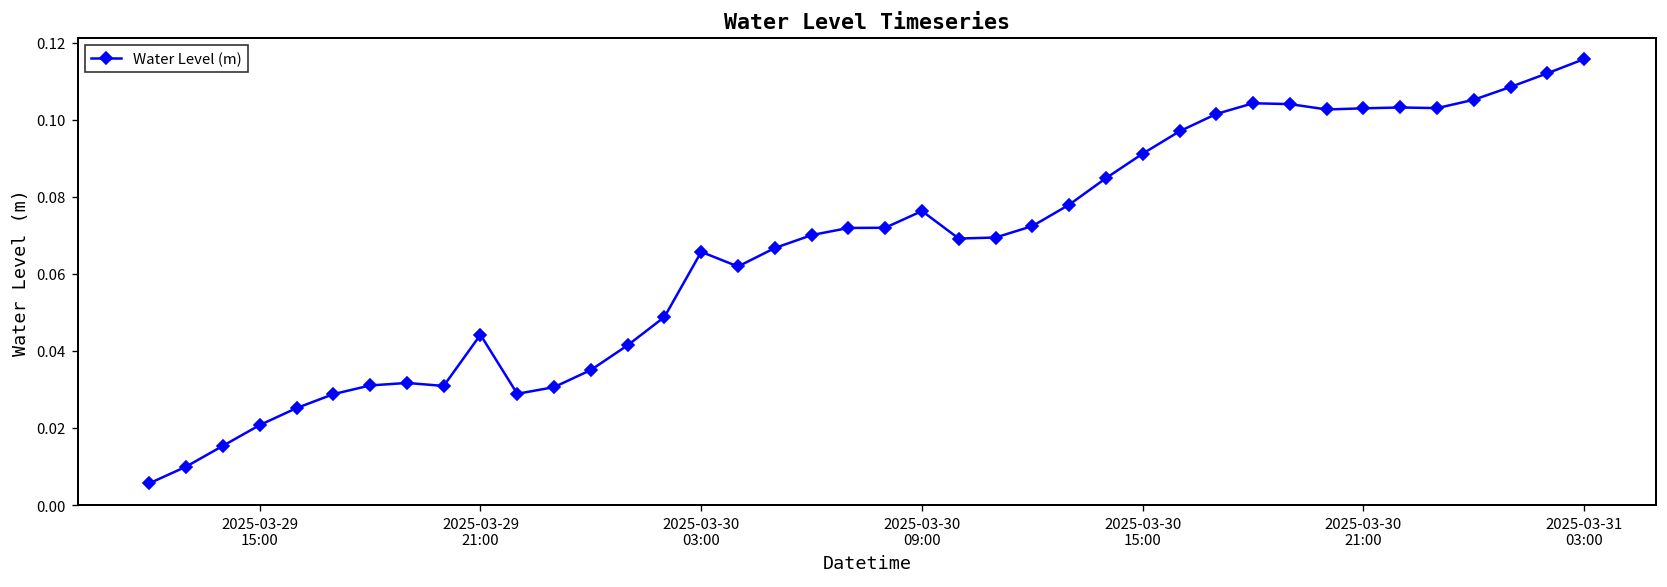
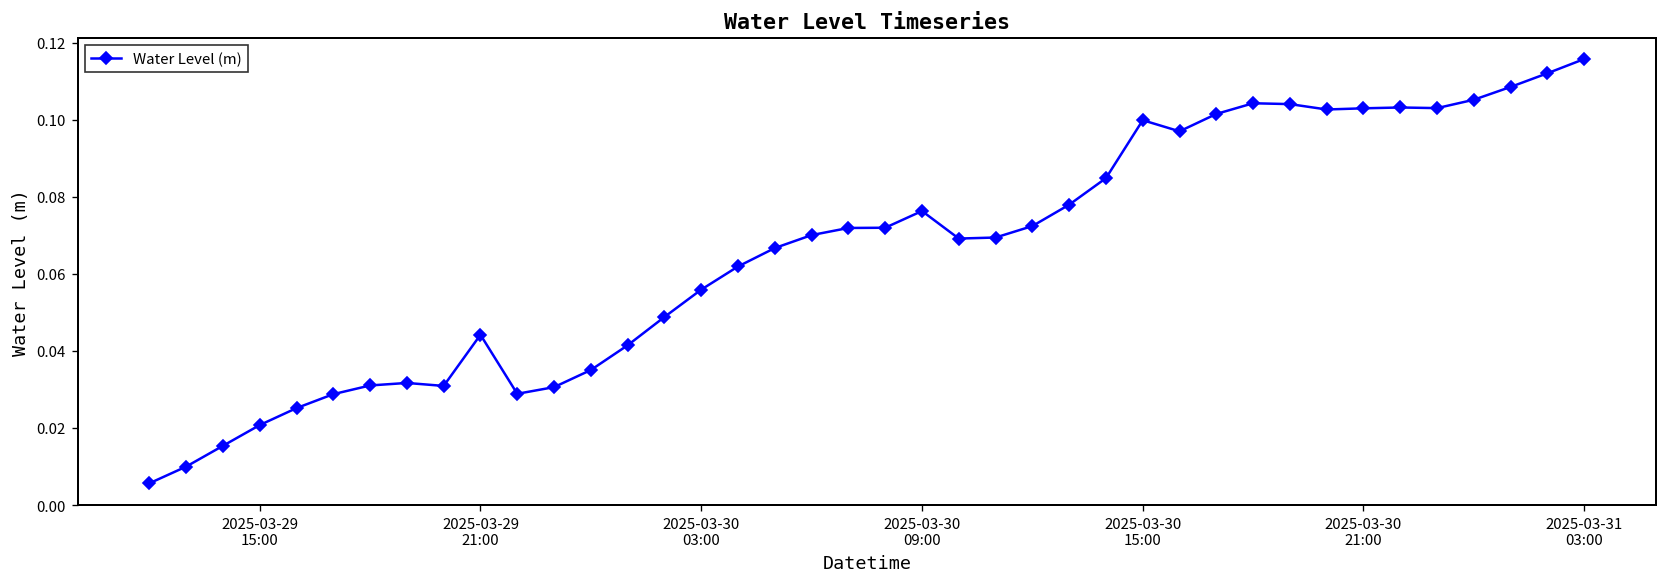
  {
    "2025-03-29 15:00": 0.021,
    "2025-03-29 21:00": 0.044,
-   "2025-03-30 03:00": 0.066,
+   "2025-03-30 03:00": 0.056,
    "2025-03-30 09:00": 0.076,
-   "2025-03-30 15:00": 0.091,
+   "2025-03-30 15:00": 0.100,
    "2025-03-30 21:00": 0.103,
    "2025-03-31 03:00": 0.116
  }
